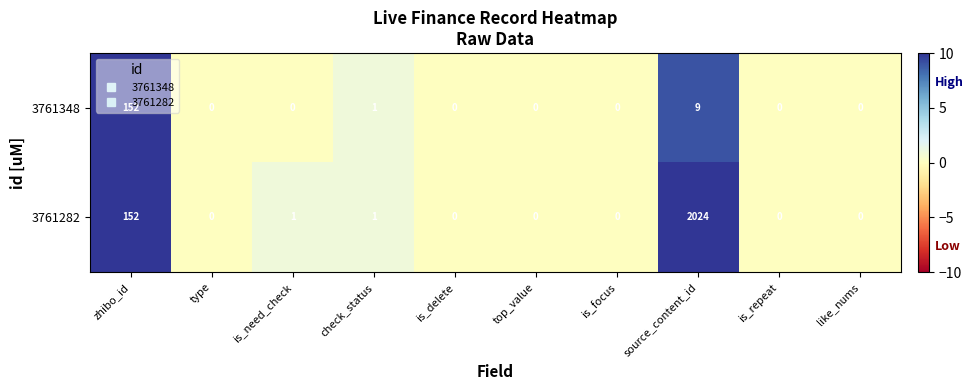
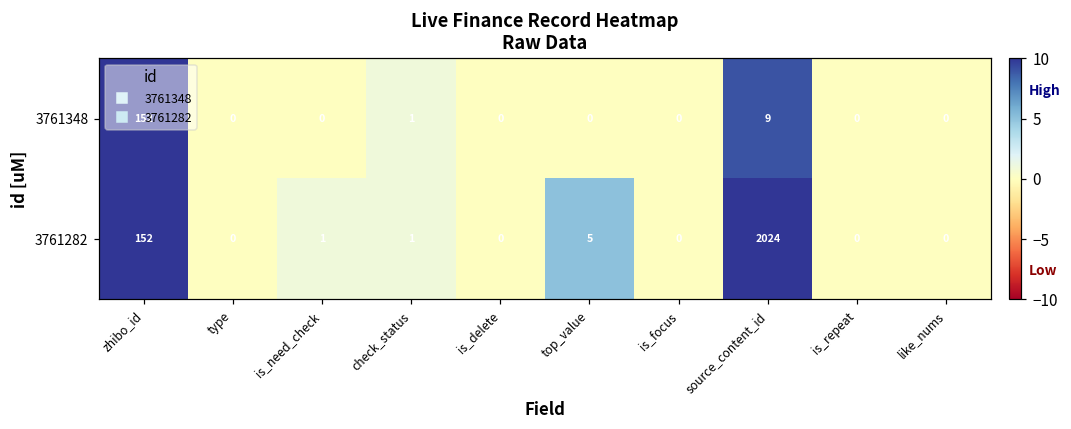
  {
    "3761348": {
      "type": 0,
      "is_need_check": 0,
      "is_delete": 0,
      "top_value": 0,
      "is_focus": 0,
      "source_content_id": 9,
      "is_repeat": 0,
      "like_nums": 0
    },
    "3761282": {
      "zhibo_id": 152,
      "type": 0,
      "is_delete": 0,
-     "top_value": 0,
+     "top_value": 5,
      "is_focus": 0,
      "source_content_id": 2024,
      "is_repeat": 0,
      "like_nums": 0
    }
  }
